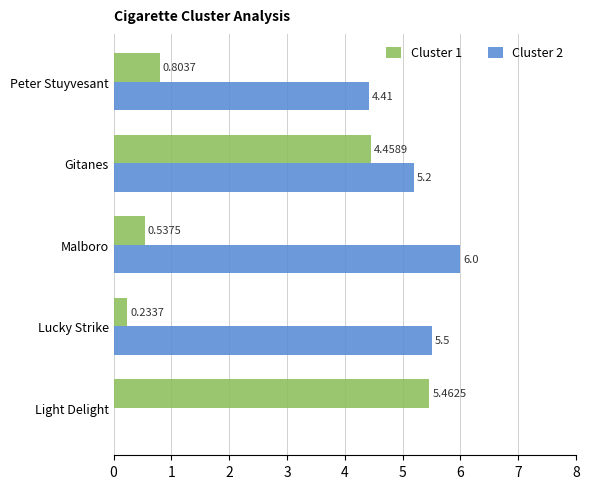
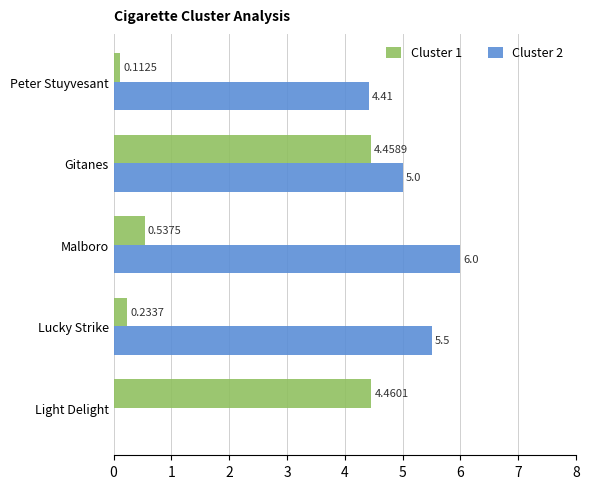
  {
    "Cluster 1": {
-     "Peter Stuyvesant": 0.8037,
+     "Peter Stuyvesant": 0.1125,
      "Gitanes": 4.4589,
      "Malboro": 0.5375,
      "Lucky Strike": 0.2337,
-     "Light Delight": 5.4625
+     "Light Delight": 4.4601
    },
    "Cluster 2": {
      "Peter Stuyvesant": 4.41,
-     "Gitanes": 5.2,
+     "Gitanes": 5.0,
      "Malboro": 6.0,
      "Lucky Strike": 5.5
    }
  }
